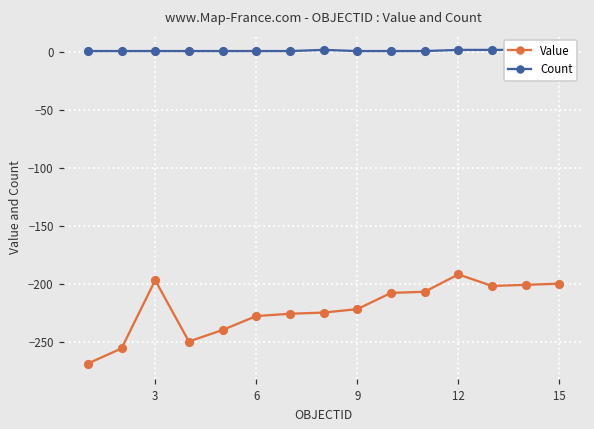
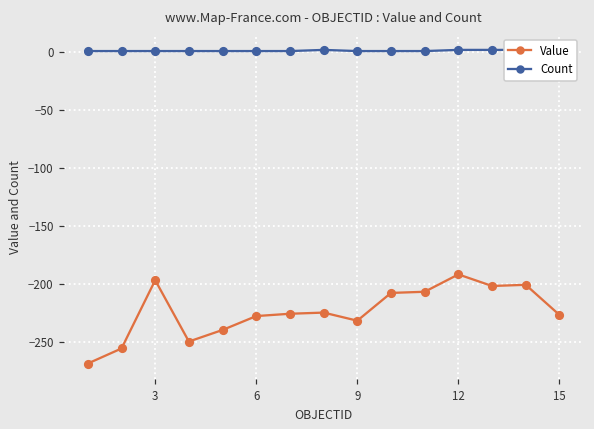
  {
    "Value": {
      "3": -197,
      "6": -228,
-     "9": -222,
+     "9": -232,
      "12": -192,
-     "15": -200
+     "15": -227
    },
    "Count": {
      "3": 1,
      "6": 1,
      "9": 1,
      "12": 2
    }
  }
